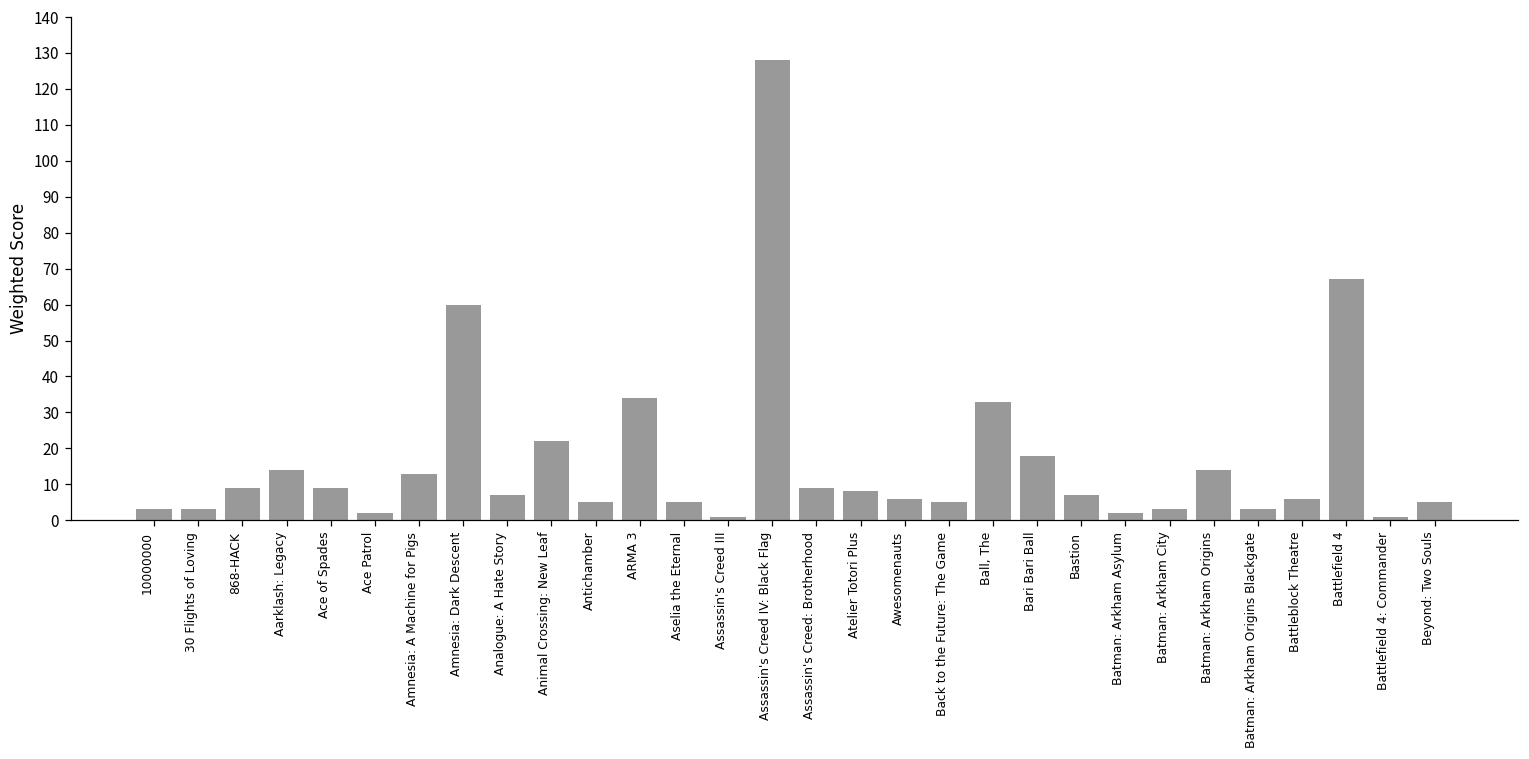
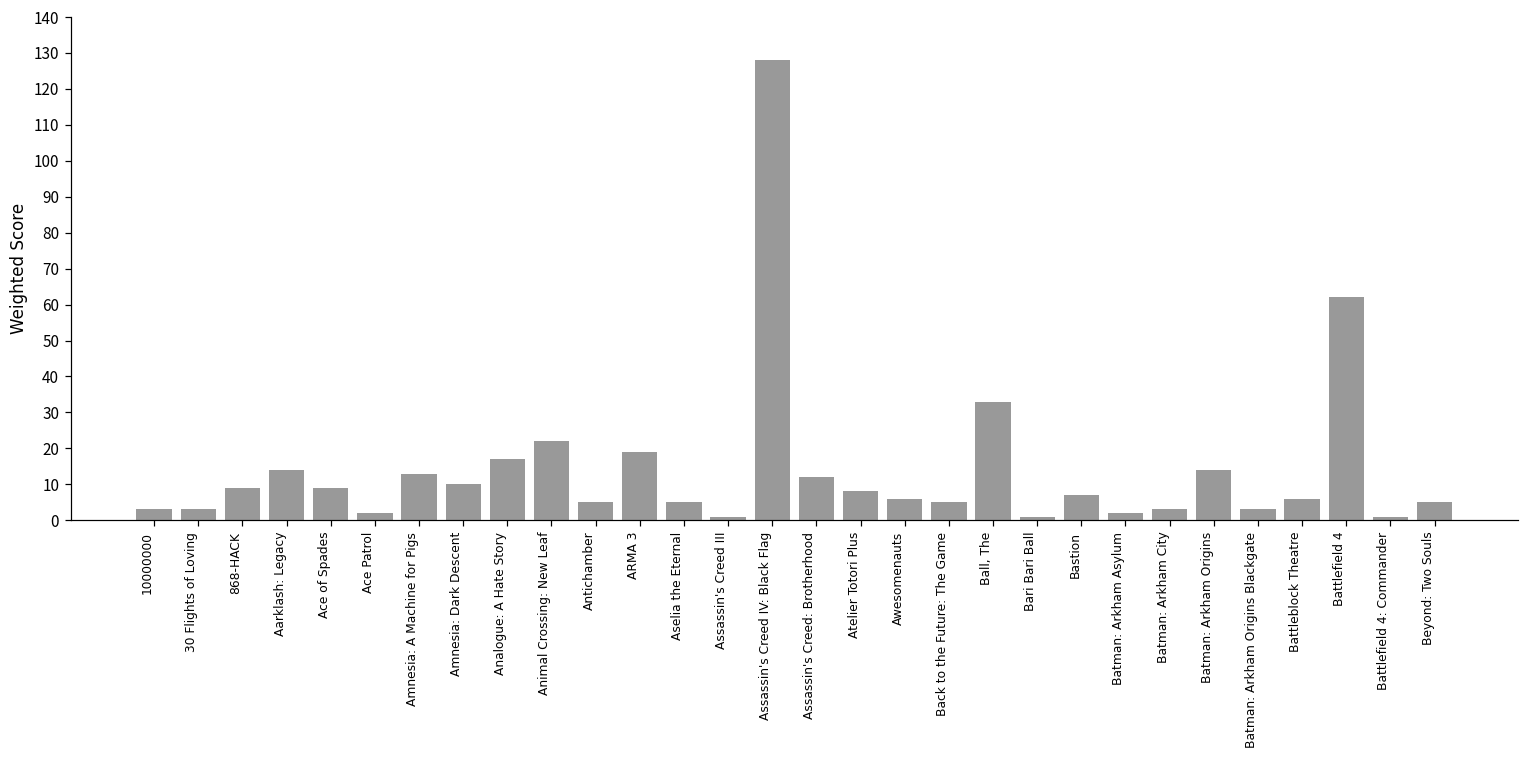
  {
    "10000000": 3,
    "30 Flights of Loving": 3,
    "868-HACK": 9,
    "Aarklash: Legacy": 14,
    "Ace of Spades": 9,
    "Ace Patrol": 2,
    "Amnesia: A Machine for Pigs": 13,
-   "Amnesia: Dark Descent": 60,
-   "Analogue: A Hate Story": 7,
+   "Amnesia: Dark Descent": 10,
+   "Analogue: A Hate Story": 17,
    "Animal Crossing: New Leaf": 22,
    "Antichamber": 5,
-   "ARMA 3": 34,
+   "ARMA 3": 19,
    "Aselia the Eternal": 5,
    "Assassin's Creed III": 1,
    "Assassin's Creed IV: Black Flag": 128,
-   "Assassin's Creed: Brotherhood": 9,
+   "Assassin's Creed: Brotherhood": 12,
    "Atelier Totori Plus": 8,
    "Awesomenauts": 6,
    "Back to the Future: The Game": 5,
    "Ball, The": 33,
-   "Bari Bari Ball": 18,
+   "Bari Bari Ball": 1,
    "Bastion": 7,
    "Batman: Arkham Asylum": 2,
    "Batman: Arkham City": 3,
    "Batman: Arkham Origins": 14,
    "Batman: Arkham Origins Blackgate": 3,
    "Battleblock Theatre": 6,
-   "Battlefield 4": 67,
+   "Battlefield 4": 62,
    "Battlefield 4: Commander": 1,
    "Beyond: Two Souls": 5
  }
